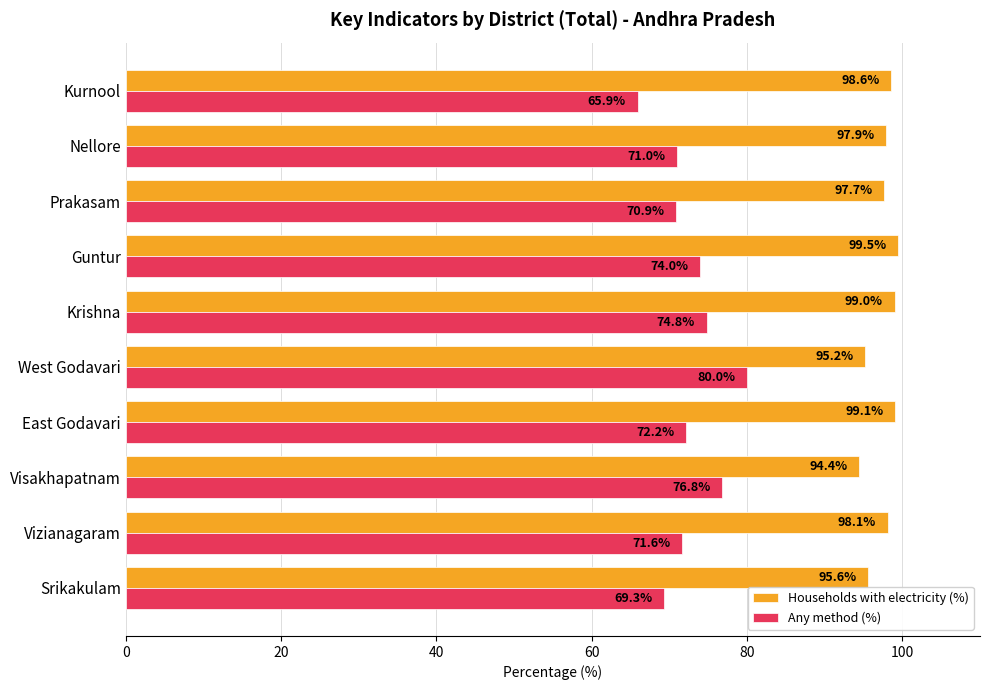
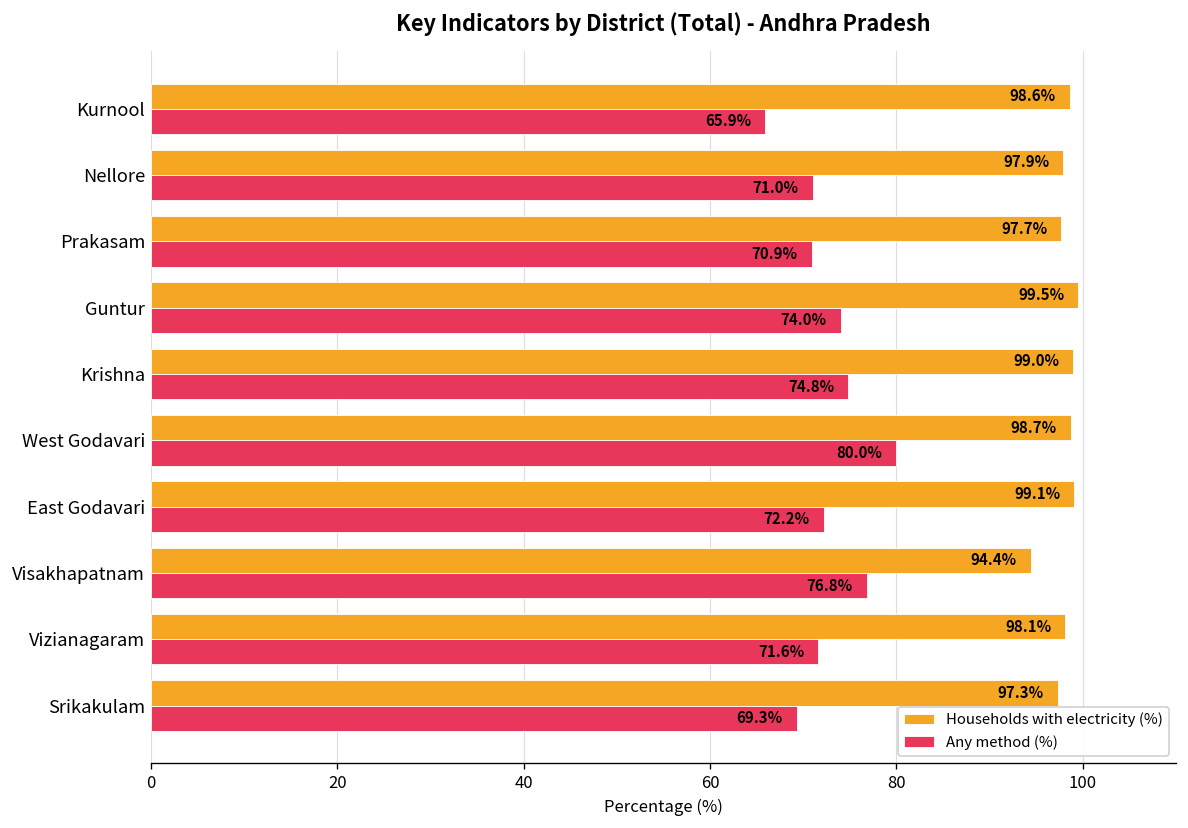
  {
    "Households with electricity (%)": {
      "Kurnool": "98.6%",
      "Nellore": "97.9%",
      "Prakasam": "97.7%",
      "Guntur": "99.5%",
      "Krishna": "99.0%",
-     "West Godavari": "95.2%",
+     "West Godavari": "98.7%",
      "East Godavari": "99.1%",
      "Visakhapatnam": "94.4%",
      "Vizianagaram": "98.1%",
-     "Srikakulam": "95.6%"
+     "Srikakulam": "97.3%"
    },
    "Any method (%)": {
      "Kurnool": "65.9%",
      "Nellore": "71.0%",
      "Prakasam": "70.9%",
      "Guntur": "74.0%",
      "Krishna": "74.8%",
      "West Godavari": "80.0%",
      "East Godavari": "72.2%",
      "Visakhapatnam": "76.8%",
      "Vizianagaram": "71.6%",
      "Srikakulam": "69.3%"
    }
  }
